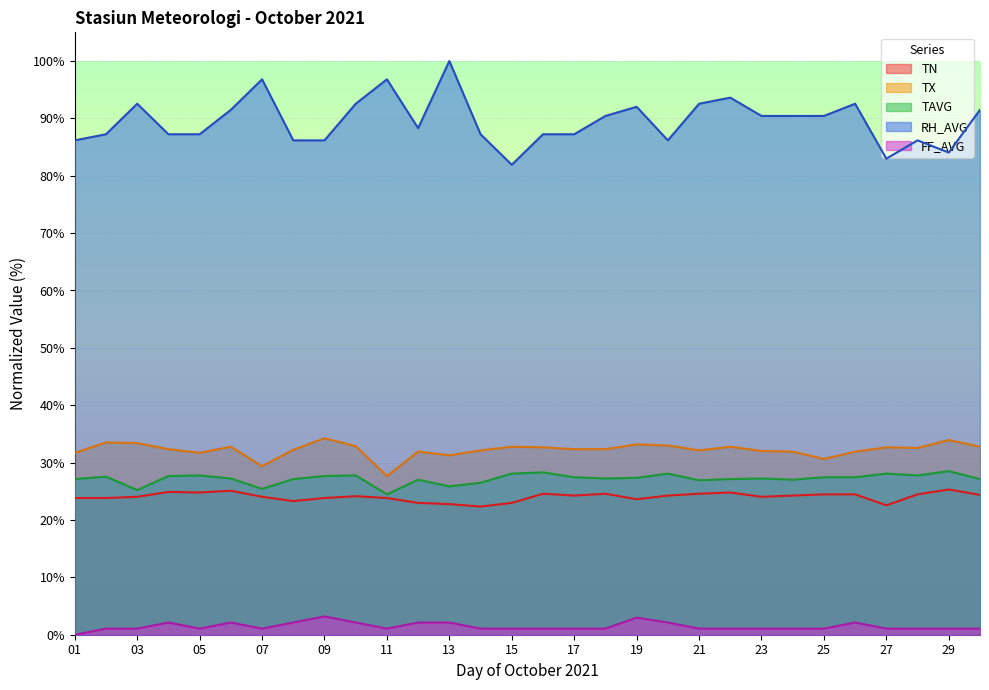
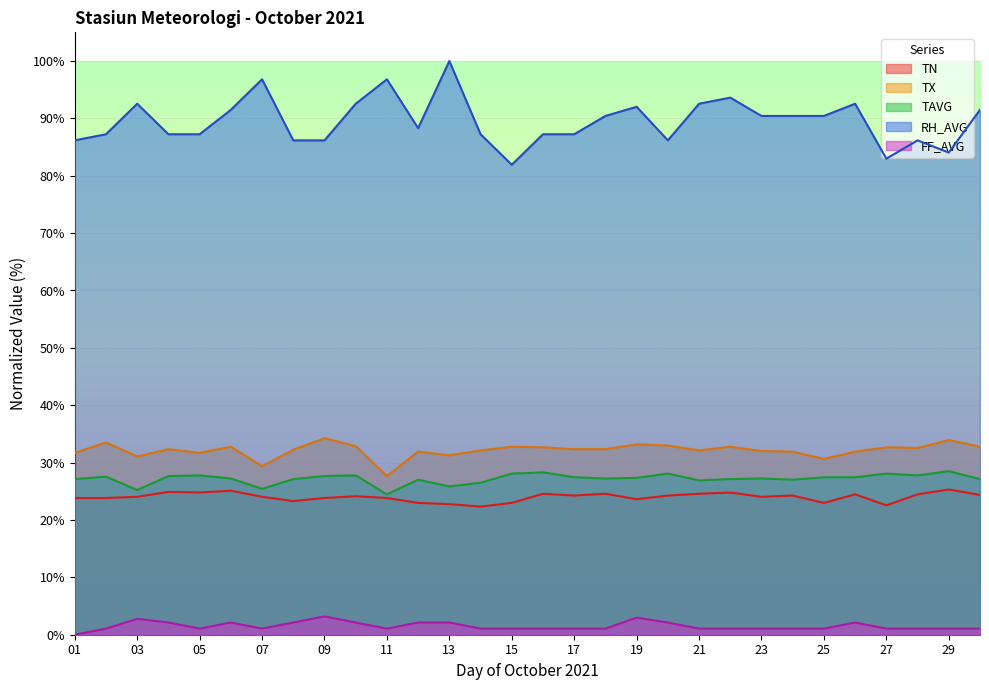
  {
    "TN": {
      "01": "24%",
      "03": "24%",
      "05": "25%",
      "07": "24%",
      "09": "24%",
      "11": "24%",
      "13": "23%",
      "15": "23%",
      "17": "24%",
      "19": "24%",
      "21": "25%",
      "23": "24%",
-     "25": "24%",
+     "25": "23%",
      "27": "23%",
      "29": "25%"
    },
    "TX": {
      "01": "32%",
-     "03": "33%",
+     "03": "31%",
      "05": "32%",
      "07": "29%",
      "09": "34%",
      "11": "28%",
      "13": "31%",
      "15": "33%",
      "17": "32%",
      "19": "33%",
      "21": "32%",
      "23": "32%",
      "25": "31%",
      "27": "33%",
      "29": "34%"
    },
    "TAVG": {
      "01": "27%",
      "03": "25%",
      "05": "28%",
      "07": "25%",
      "09": "28%",
      "11": "24%",
      "13": "26%",
      "15": "28%",
      "17": "27%",
      "19": "27%",
      "21": "27%",
      "23": "27%",
      "25": "27%",
      "27": "28%",
      "29": "29%"
    },
    "RH_AVG": {
      "01": "86%",
      "03": "93%",
      "05": "87%",
      "07": "97%",
      "09": "86%",
      "11": "97%",
      "13": "100%",
      "15": "82%",
      "17": "87%",
      "19": "92%",
      "21": "93%",
      "23": "90%",
      "25": "90%",
      "27": "83%"
    },
    "FF_AVG": {
      "01": "0%",
-     "03": "1%",
+     "03": "3%",
      "05": "1%",
      "07": "1%",
      "09": "3%",
      "11": "1%",
      "13": "2%",
      "15": "1%",
      "17": "1%",
      "19": "3%",
      "21": "1%",
      "23": "1%",
      "25": "1%",
      "27": "1%",
      "29": "1%"
    }
  }
